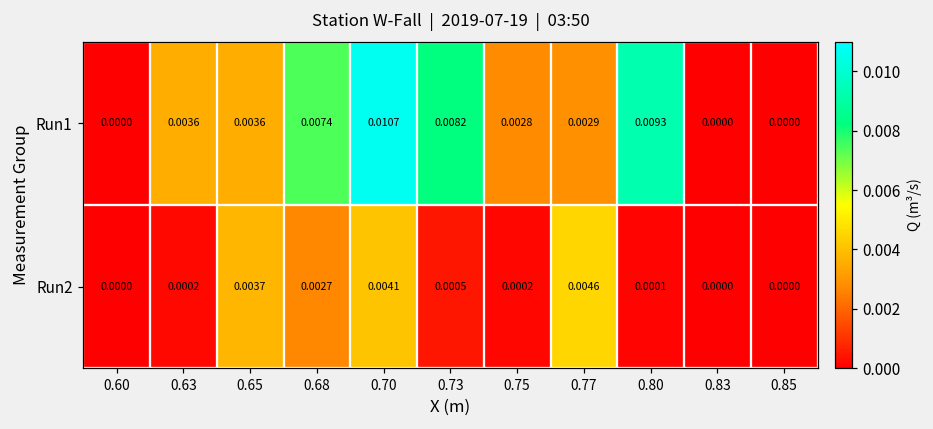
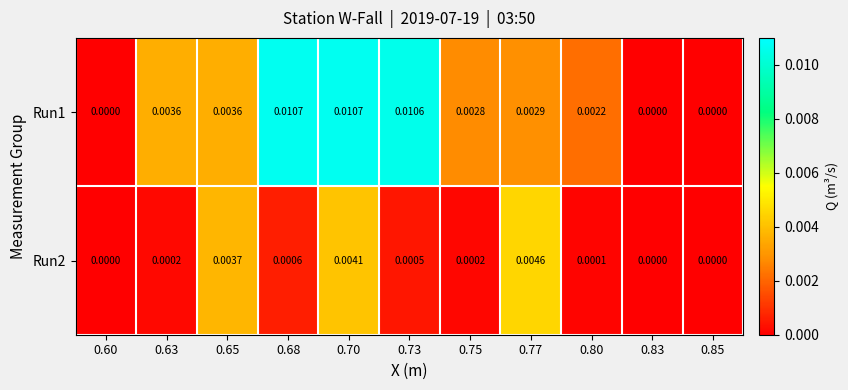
  {
    "Run1": {
      "0.60": 0.0000,
      "0.63": 0.0036,
      "0.65": 0.0036,
-     "0.68": 0.0074,
+     "0.68": 0.0107,
      "0.70": 0.0107,
-     "0.73": 0.0082,
+     "0.73": 0.0106,
      "0.75": 0.0028,
      "0.77": 0.0029,
-     "0.80": 0.0093,
+     "0.80": 0.0022,
      "0.83": 0.0000,
      "0.85": 0.0000
    },
    "Run2": {
      "0.60": 0.0000,
      "0.63": 0.0002,
      "0.65": 0.0037,
-     "0.68": 0.0027,
+     "0.68": 0.0006,
      "0.70": 0.0041,
      "0.73": 0.0005,
      "0.75": 0.0002,
      "0.77": 0.0046,
      "0.80": 0.0001,
      "0.83": 0.0000,
      "0.85": 0.0000
    }
  }
